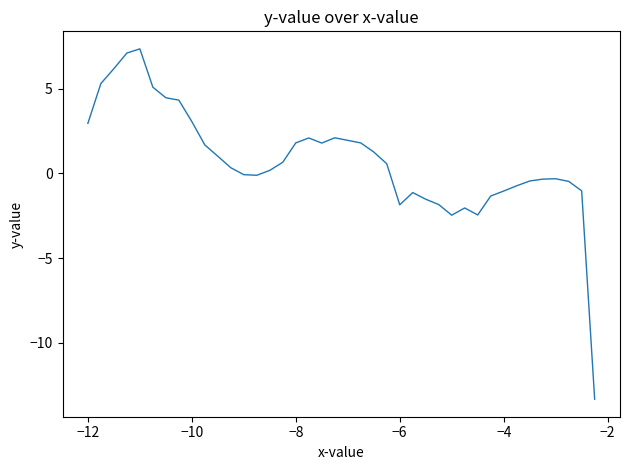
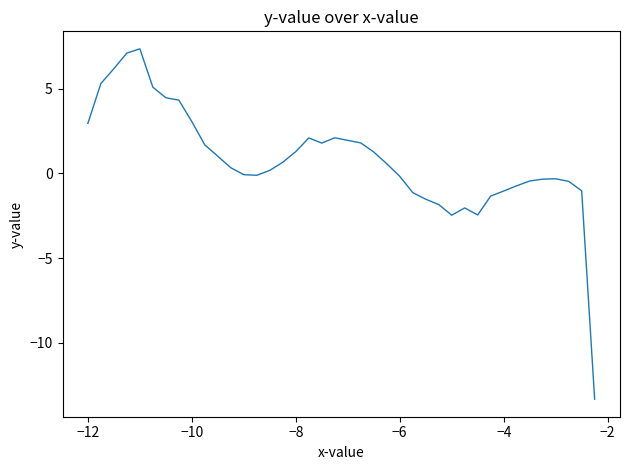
  {
    "−12": 3.0,
    "−10": 3.1,
-   "−8": 1.8,
-   "−6": -1.9,
+   "−8": 1.3,
+   "−6": -0.2,
    "−4": -1.0
  }
